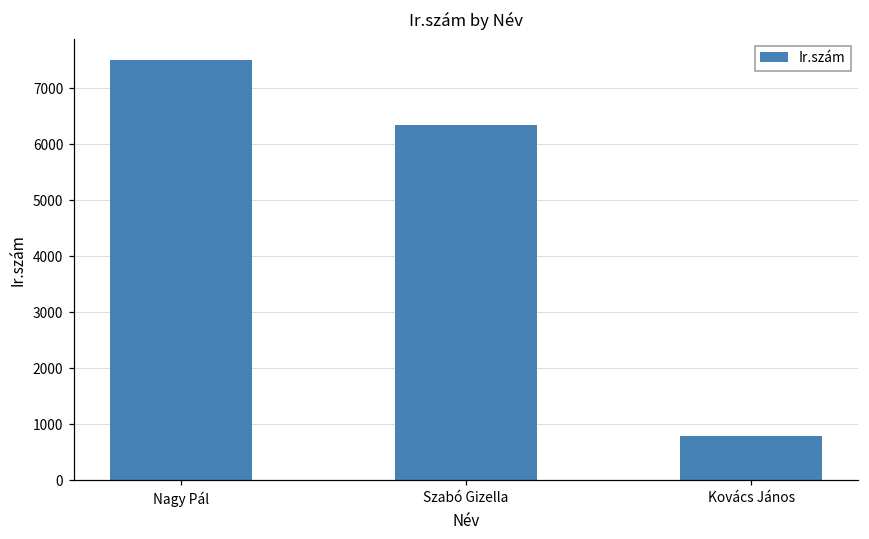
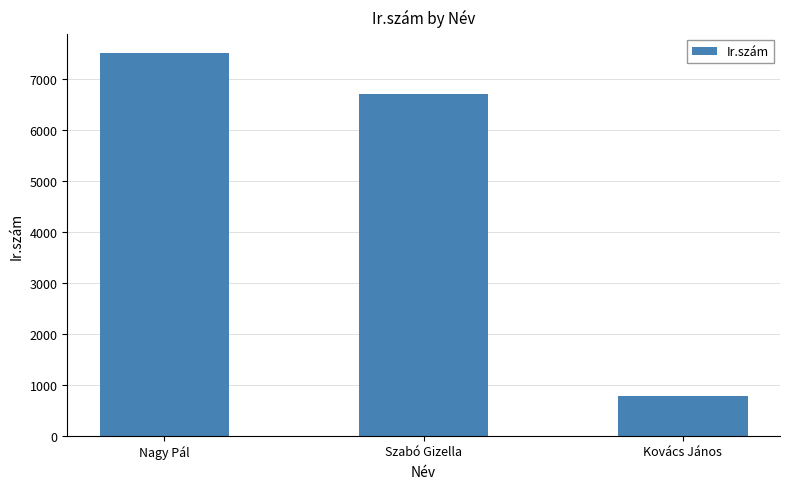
  {
    "Nagy Pál": 7500,
-   "Szabó Gizella": 6400,
+   "Szabó Gizella": 6700,
    "Kovács János": 800
  }
